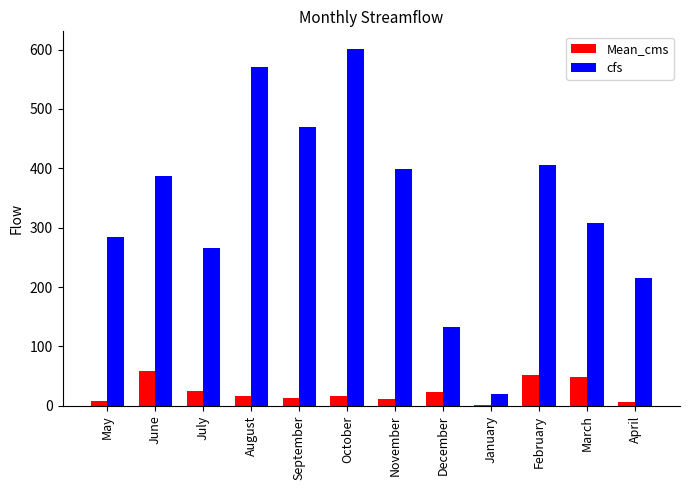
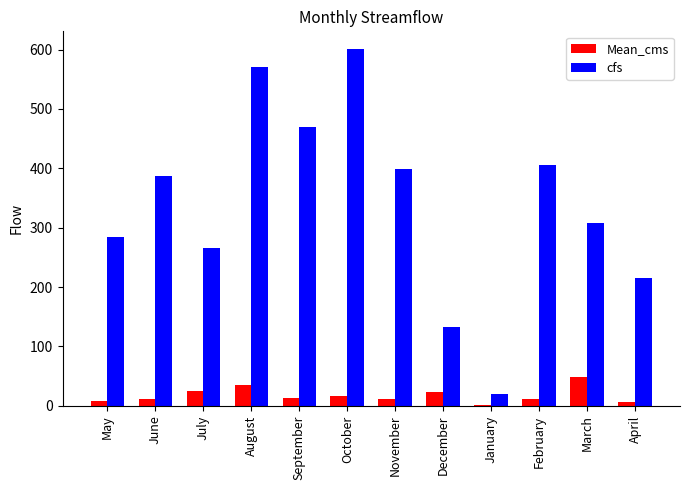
  {
    "Mean_cms": {
      "May": 10,
-     "June": 60,
+     "June": 10,
      "July": 30,
-     "August": 20,
+     "August": 40,
      "September": 10,
      "October": 20,
      "November": 10,
      "December": 20,
-     "February": 50,
+     "February": 10,
      "March": 50,
      "April": 10
    },
    "cfs": {
      "May": 280,
      "June": 390,
      "July": 270,
      "August": 570,
      "September": 470,
      "October": 600,
      "November": 400,
      "December": 130,
      "January": 20,
      "February": 400,
      "March": 310,
      "April": 220
    }
  }
